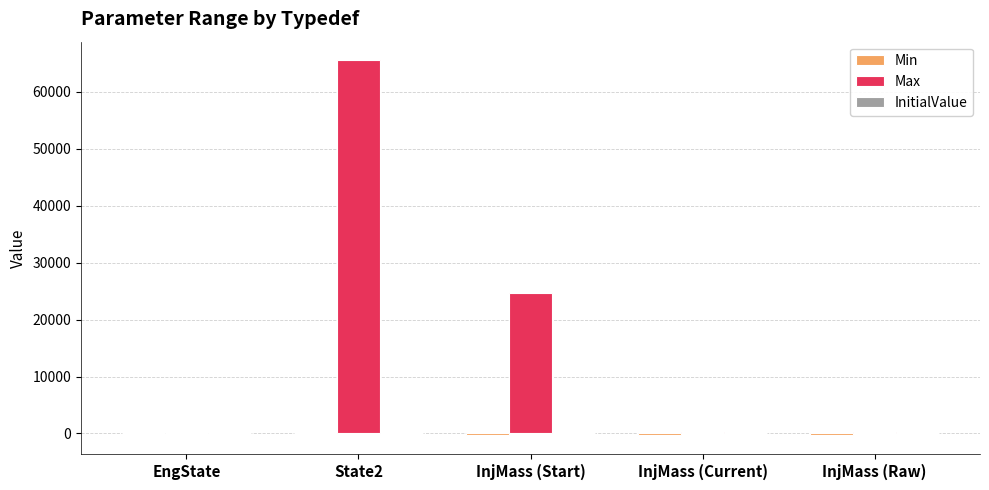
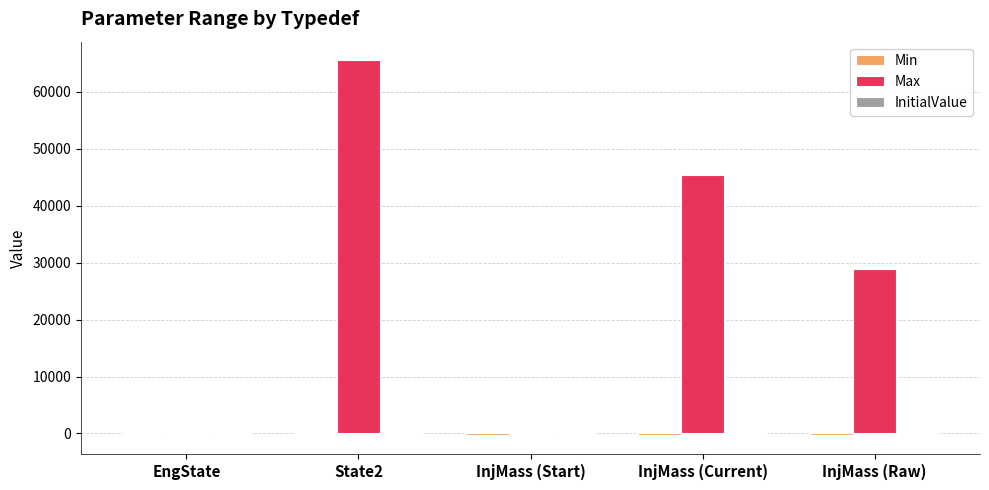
  {
    "Min": {
      "EngState": 0,
      "State2": 0
    },
    "Max": {
      "EngState": 0,
      "State2": 66000,
-     "InjMass (Start)": 25000,
-     "InjMass (Current)": 0,
-     "InjMass (Raw)": 0
+     "InjMass (Start)": 0,
+     "InjMass (Current)": 45000,
+     "InjMass (Raw)": 29000
    },
    "InitialValue": {
      "EngState": 0,
      "State2": 0,
      "InjMass (Start)": 0,
      "InjMass (Current)": 0,
      "InjMass (Raw)": 0
    }
  }
